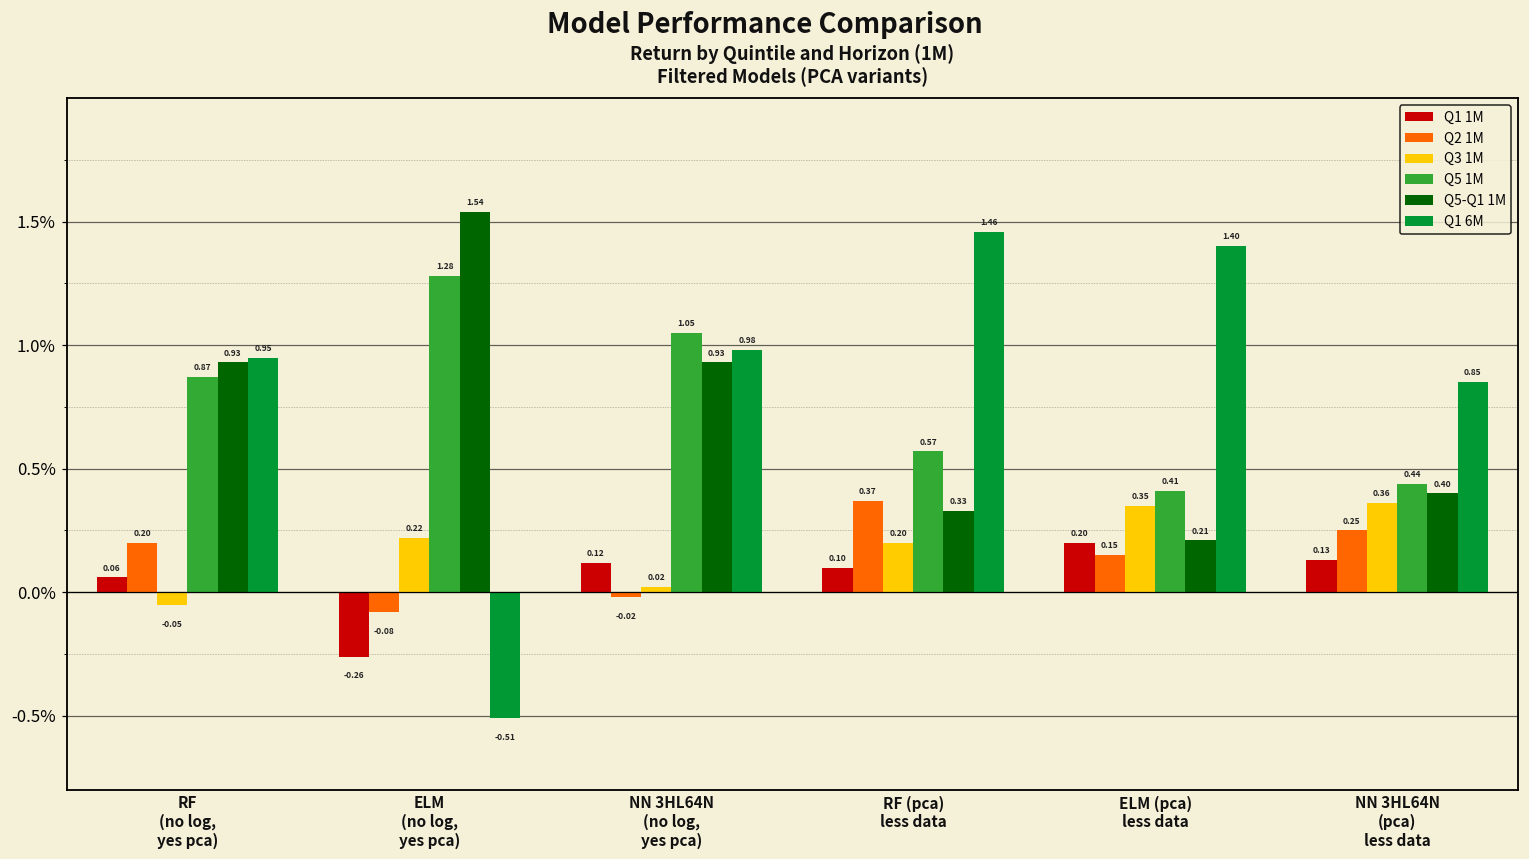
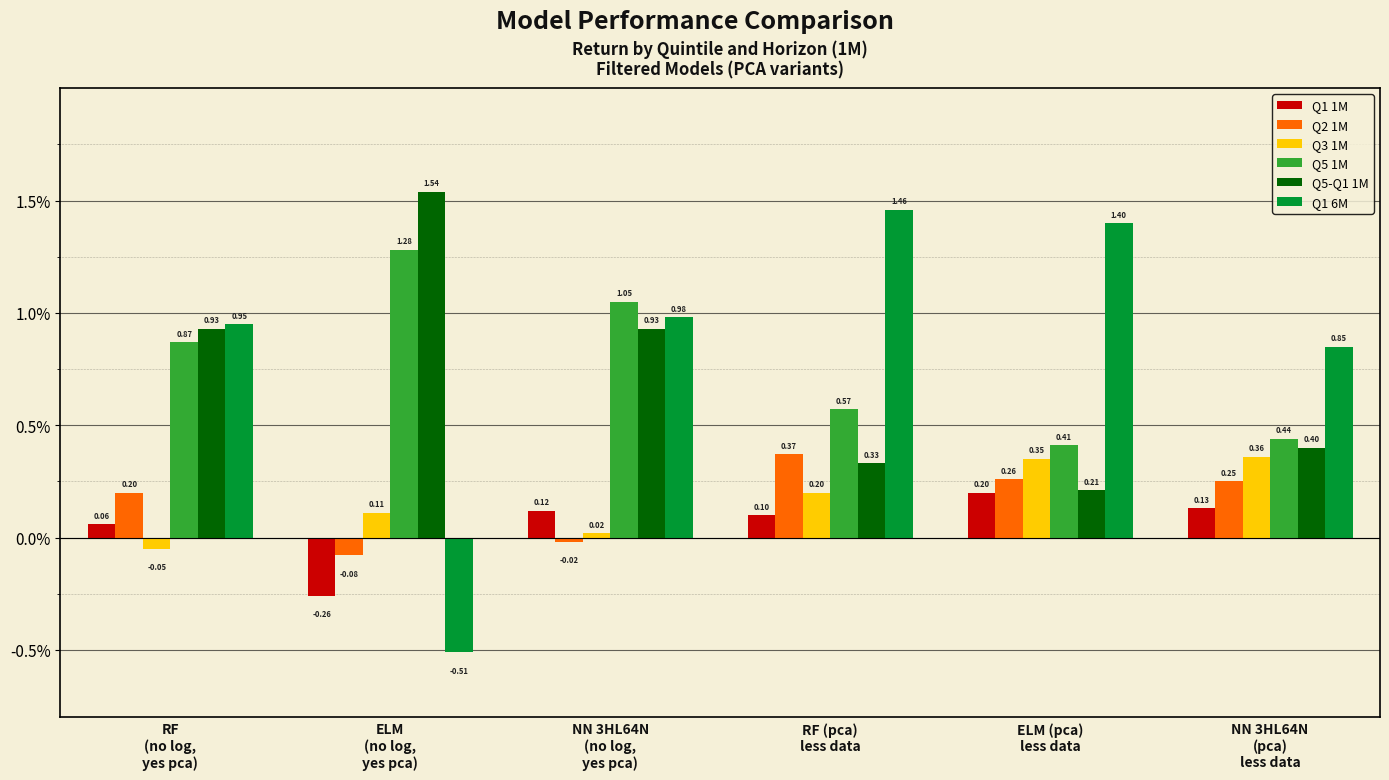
  {
    "Q1 1M": {
      "RF (no log, yes pca)": 0.06,
      "ELM (no log, yes pca)": -0.26,
      "NN 3HL64N (no log, yes pca)": 0.12,
      "RF (pca) less data": 0.10,
      "ELM (pca) less data": 0.20,
      "NN 3HL64N (pca) less data": 0.13
    },
    "Q2 1M": {
      "RF (no log, yes pca)": 0.20,
      "ELM (no log, yes pca)": -0.08,
      "NN 3HL64N (no log, yes pca)": -0.02,
      "RF (pca) less data": 0.37,
-     "ELM (pca) less data": 0.15,
+     "ELM (pca) less data": 0.26,
      "NN 3HL64N (pca) less data": 0.25
    },
    "Q3 1M": {
      "RF (no log, yes pca)": -0.05,
-     "ELM (no log, yes pca)": 0.22,
+     "ELM (no log, yes pca)": 0.11,
      "NN 3HL64N (no log, yes pca)": 0.02,
      "RF (pca) less data": 0.20,
      "ELM (pca) less data": 0.35,
      "NN 3HL64N (pca) less data": 0.36
    },
    "Q5-Q1 1M": {
      "RF (no log, yes pca)": 0.93,
      "ELM (no log, yes pca)": 1.54,
      "NN 3HL64N (no log, yes pca)": 0.93,
      "RF (pca) less data": 0.33,
      "ELM (pca) less data": 0.21,
      "NN 3HL64N (pca) less data": 0.40
    }
  }
